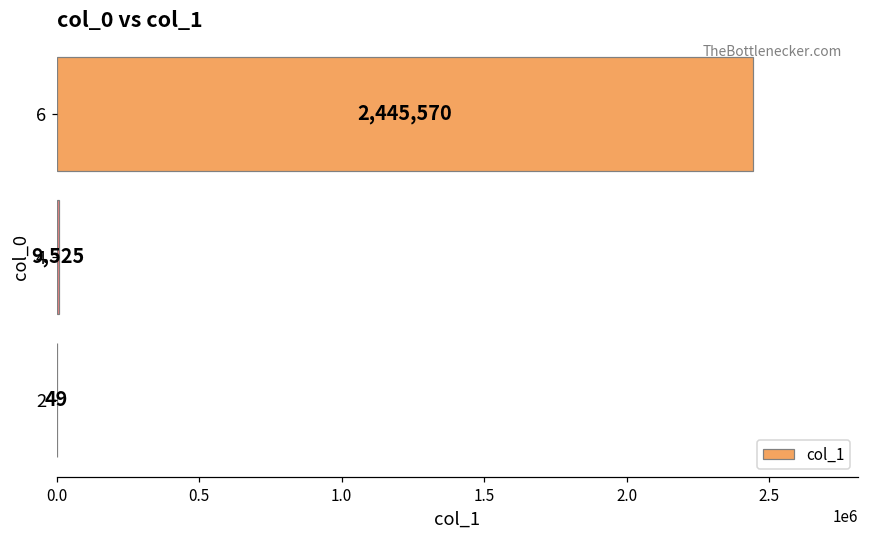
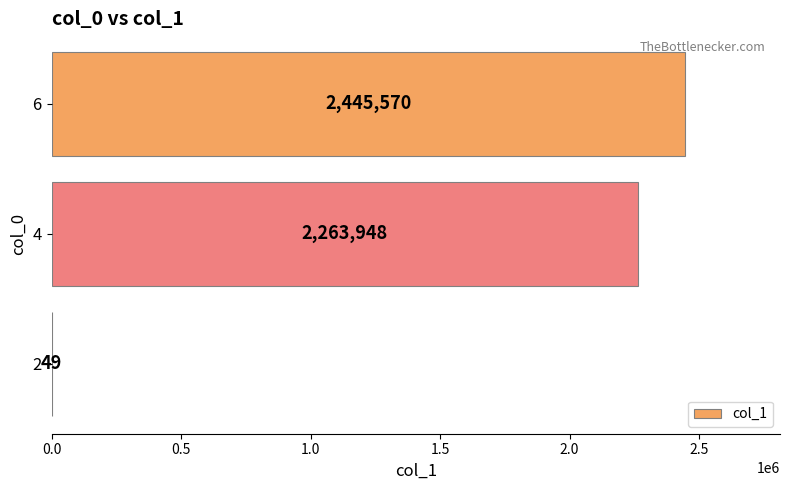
  {
    "6": "2,445,570",
-   "4": "9,525",
+   "4": "2,263,948",
    "2": "49"
  }
